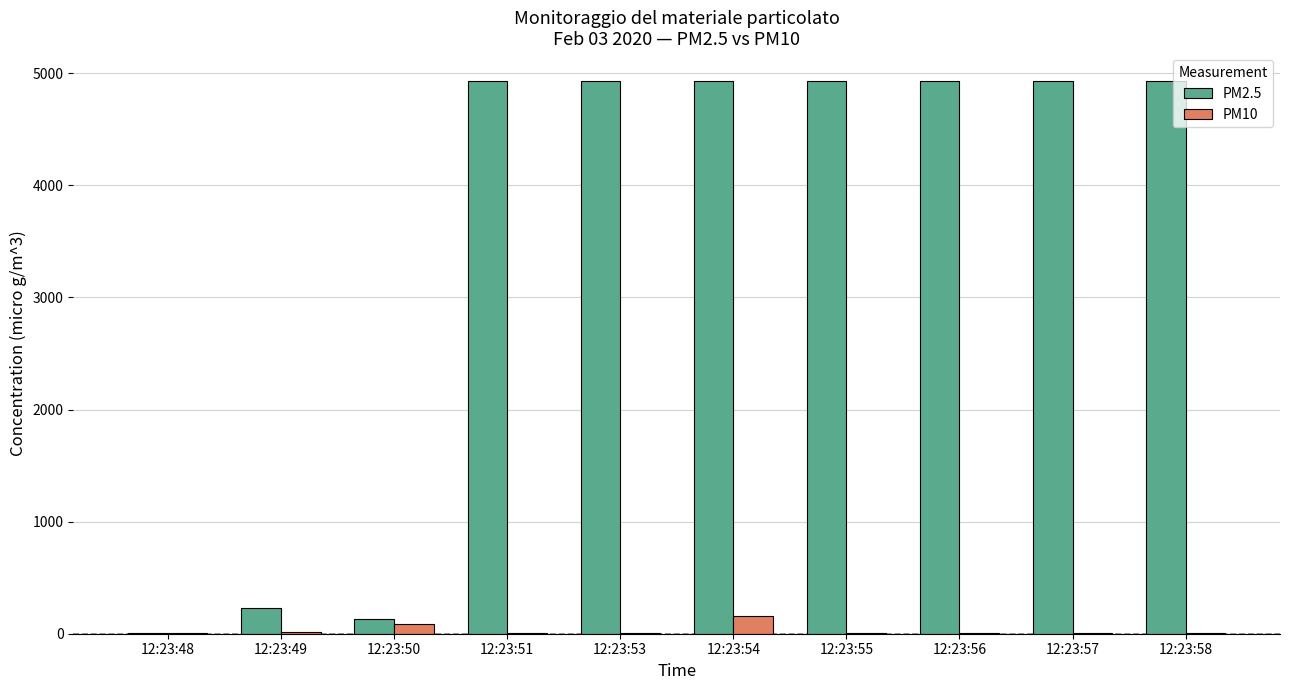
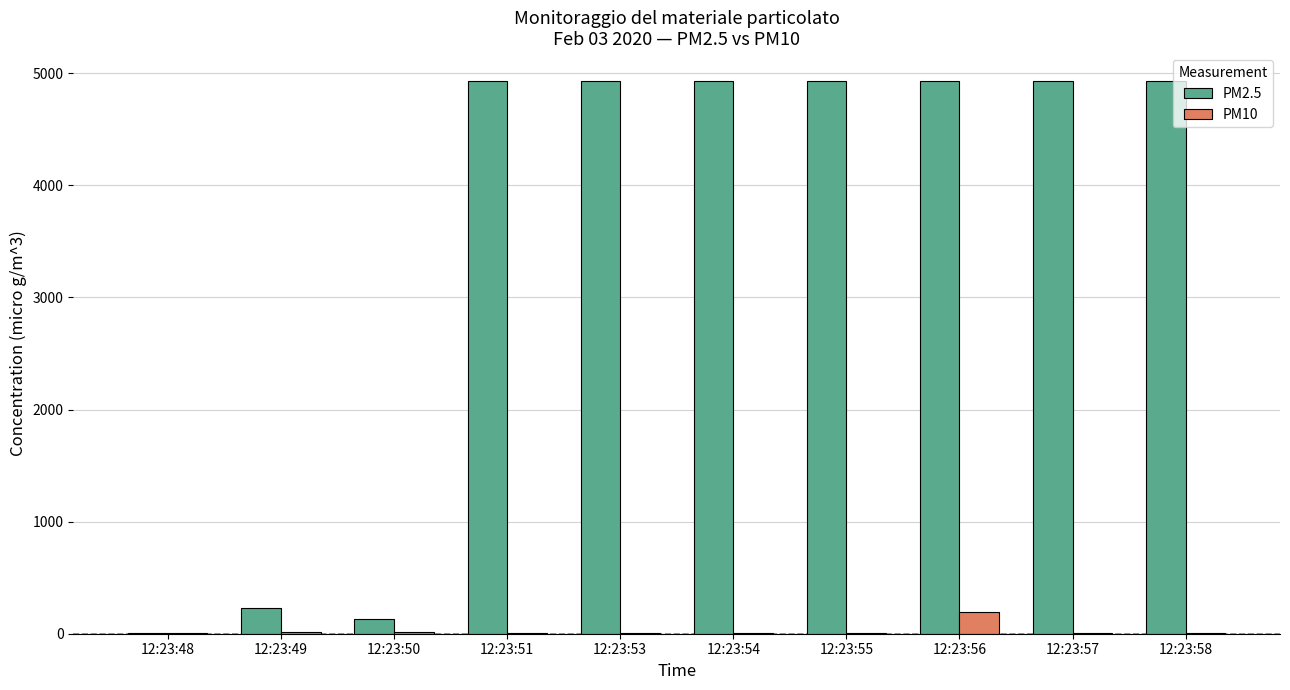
  {
    "PM2.5": {
      "12:23:49": 230,
      "12:23:50": 130,
      "12:23:51": 4930,
      "12:23:53": 4930,
      "12:23:54": 4930,
      "12:23:55": 4930,
      "12:23:56": 4930,
      "12:23:57": 4930,
      "12:23:58": 4930
    },
    "PM10": {
-     "12:23:50": 90,
-     "12:23:54": 160,
-     "12:23:56": 10
+     "12:23:50": 10,
+     "12:23:54": 10,
+     "12:23:56": 200
    }
  }
